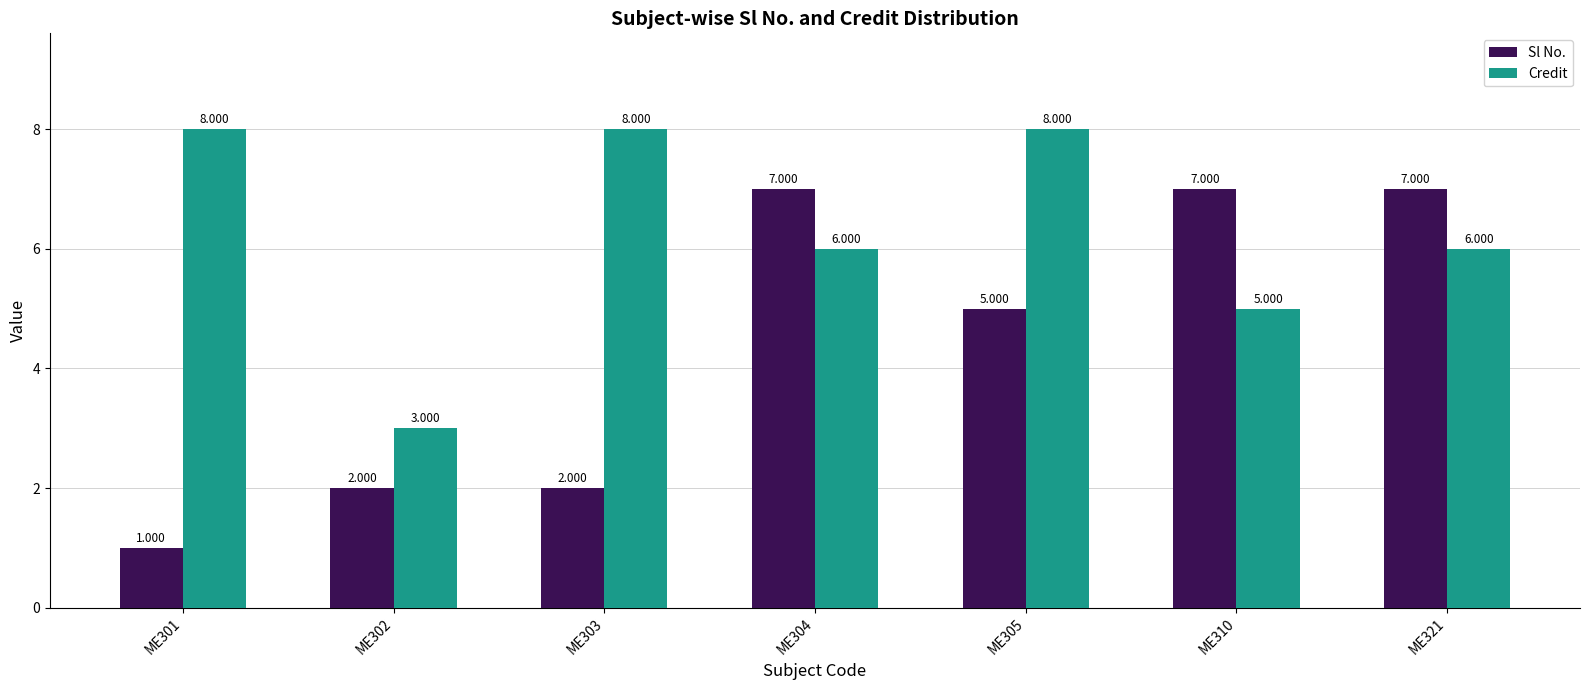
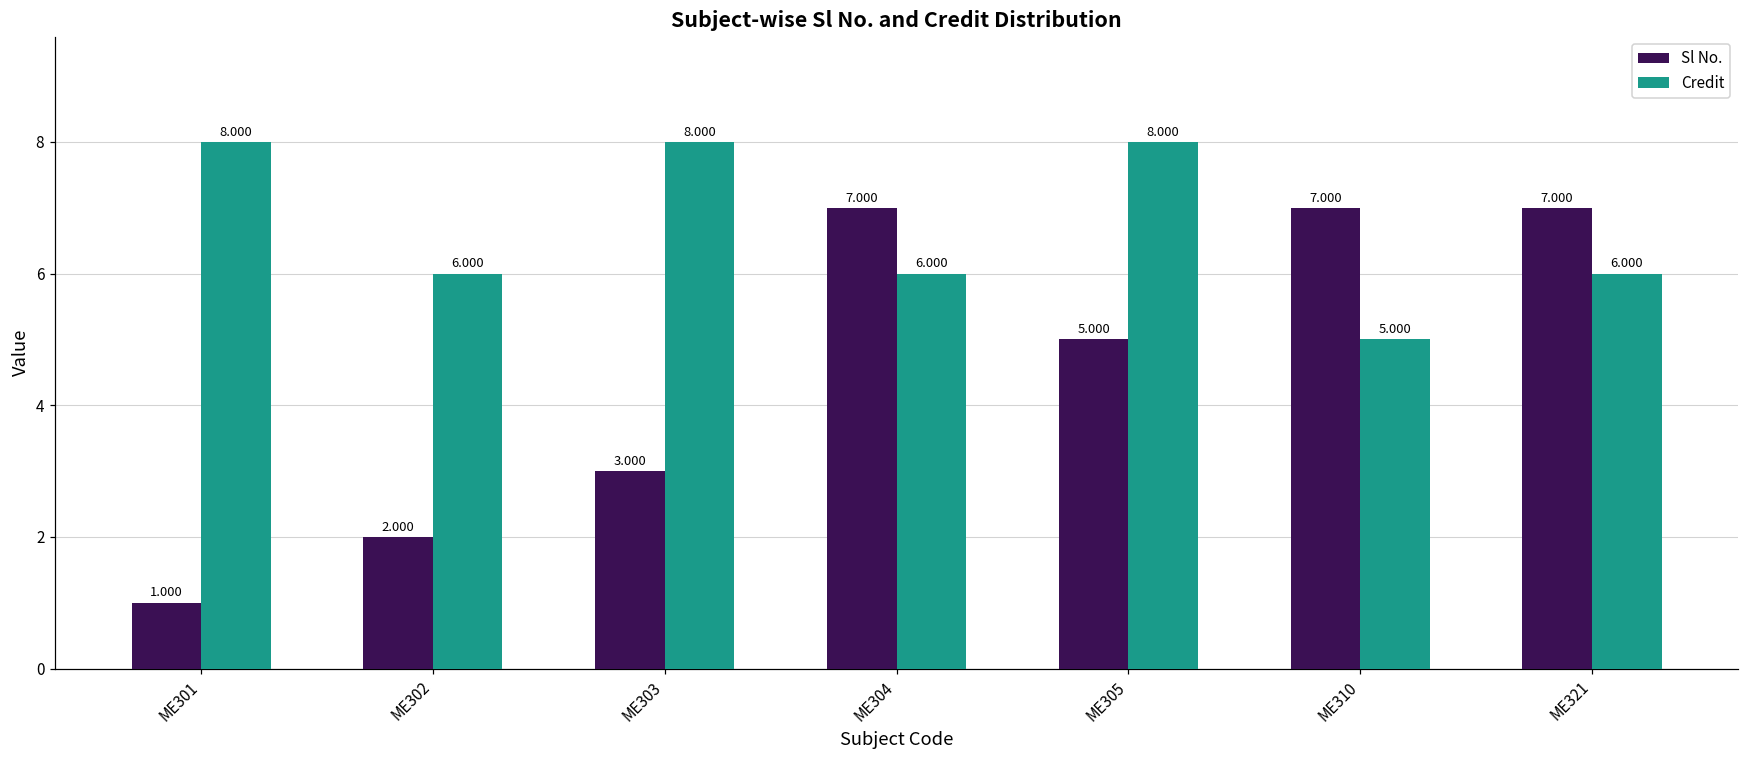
  {
    "Sl No.": {
      "ME301": 1.000,
      "ME302": 2.000,
-     "ME303": 2.000,
+     "ME303": 3.000,
      "ME304": 7.000,
      "ME305": 5.000,
      "ME310": 7.000,
      "ME321": 7.000
    },
    "Credit": {
      "ME301": 8.000,
-     "ME302": 3.000,
+     "ME302": 6.000,
      "ME303": 8.000,
      "ME304": 6.000,
      "ME305": 8.000,
      "ME310": 5.000,
      "ME321": 6.000
    }
  }
